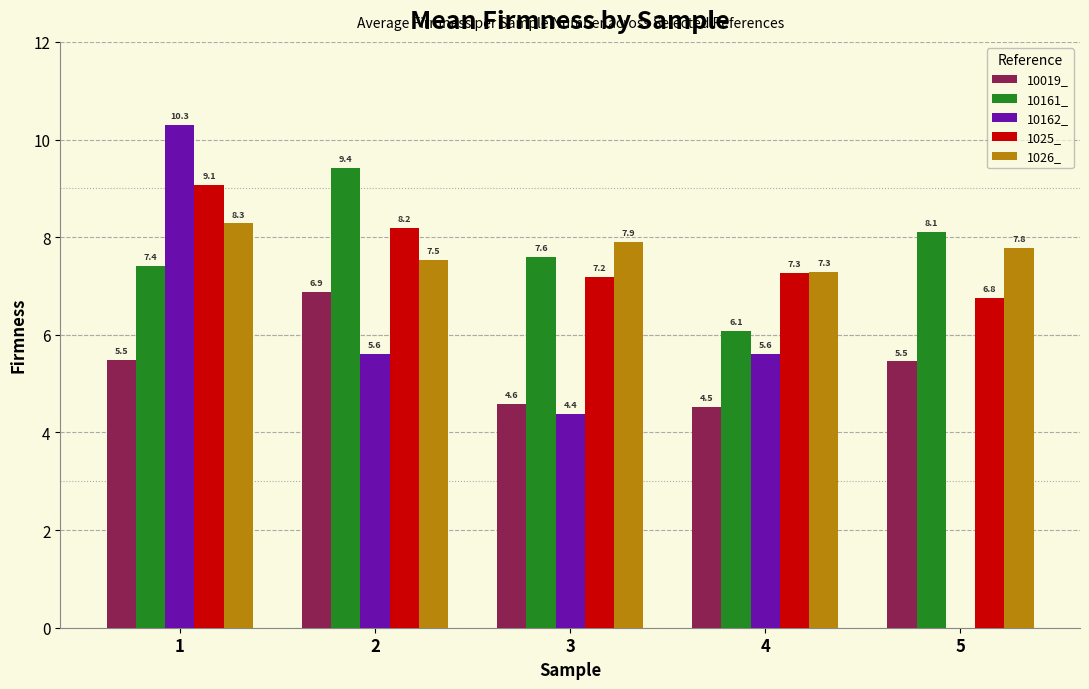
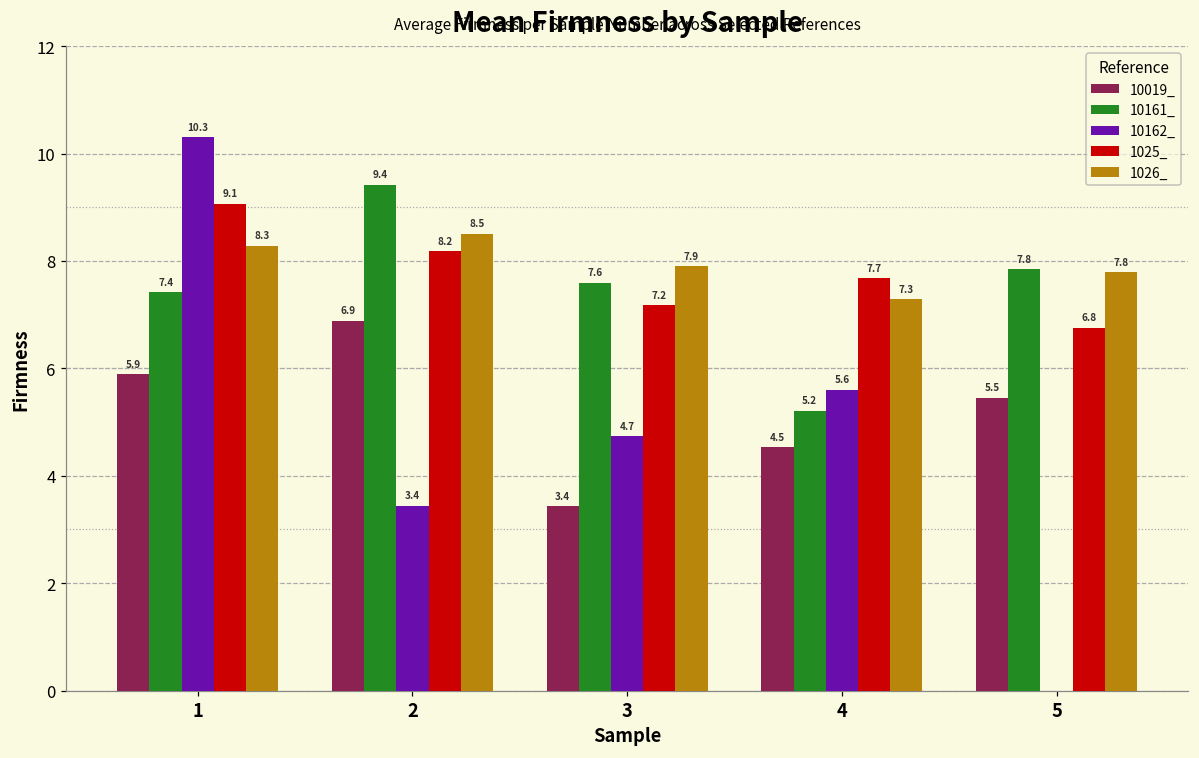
  {
    "10019_": {
-     "1": 5.5,
+     "1": 5.9,
      "2": 6.9,
-     "3": 4.6,
+     "3": 3.4,
      "4": 4.5,
      "5": 5.5
    },
    "10161_": {
      "1": 7.4,
      "2": 9.4,
      "3": 7.6,
-     "4": 6.1,
-     "5": 8.1
+     "4": 5.2,
+     "5": 7.8
    },
    "10162_": {
      "1": 10.3,
-     "2": 5.6,
-     "3": 4.4,
+     "2": 3.4,
+     "3": 4.7,
      "4": 5.6
    },
    "1025_": {
      "1": 9.1,
      "2": 8.2,
      "3": 7.2,
-     "4": 7.3,
+     "4": 7.7,
      "5": 6.8
    },
    "1026_": {
      "1": 8.3,
-     "2": 7.5,
+     "2": 8.5,
      "3": 7.9,
      "4": 7.3,
      "5": 7.8
    }
  }
